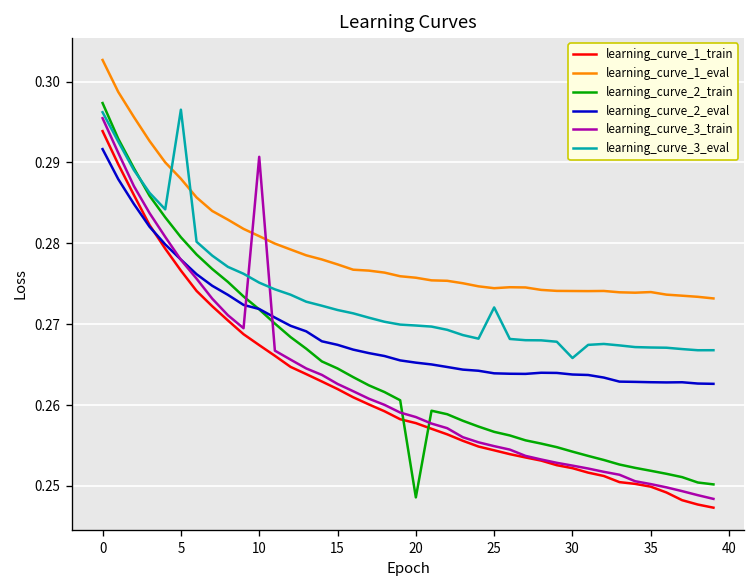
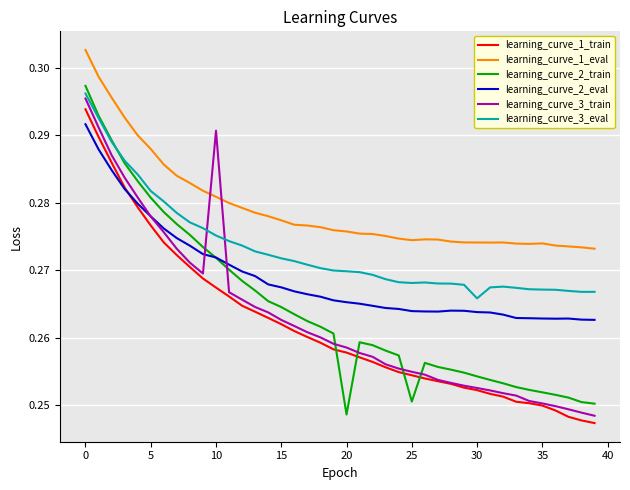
  {
    "learning_curve_1_train": {
      "0": 0.294,
      "5": 0.277,
      "10": 0.267,
      "15": 0.262,
      "20": 0.258,
      "25": 0.254
    },
    "learning_curve_1_eval": {
      "0": 0.303,
      "5": 0.288,
      "10": 0.281,
      "15": 0.277,
      "20": 0.276,
      "25": 0.274,
      "30": 0.274,
      "35": 0.274
    },
    "learning_curve_2_train": {
      "0": 0.297,
      "5": 0.281,
      "15": 0.265,
      "20": 0.249,
-     "25": 0.257,
+     "25": 0.251,
      "30": 0.254,
      "35": 0.252
    },
    "learning_curve_2_eval": {
      "0": 0.292,
      "15": 0.267,
      "20": 0.265,
      "25": 0.264,
      "30": 0.264,
      "35": 0.263
    },
    "learning_curve_3_train": {
      "0": 0.295,
      "10": 0.291,
      "15": 0.263,
      "20": 0.259,
      "25": 0.255
    },
    "learning_curve_3_eval": {
      "0": 0.296,
-     "5": 0.297,
+     "5": 0.282,
      "10": 0.275,
      "15": 0.272,
      "20": 0.270,
-     "25": 0.272,
+     "25": 0.268,
      "30": 0.266,
      "35": 0.267
    }
  }
